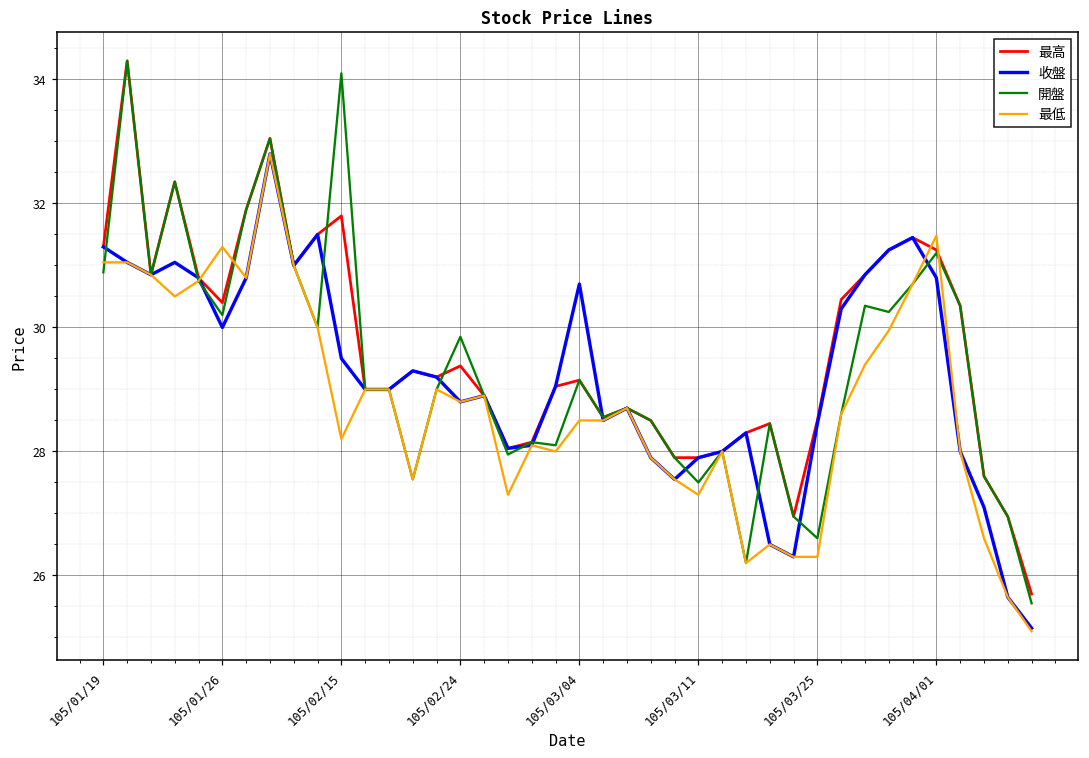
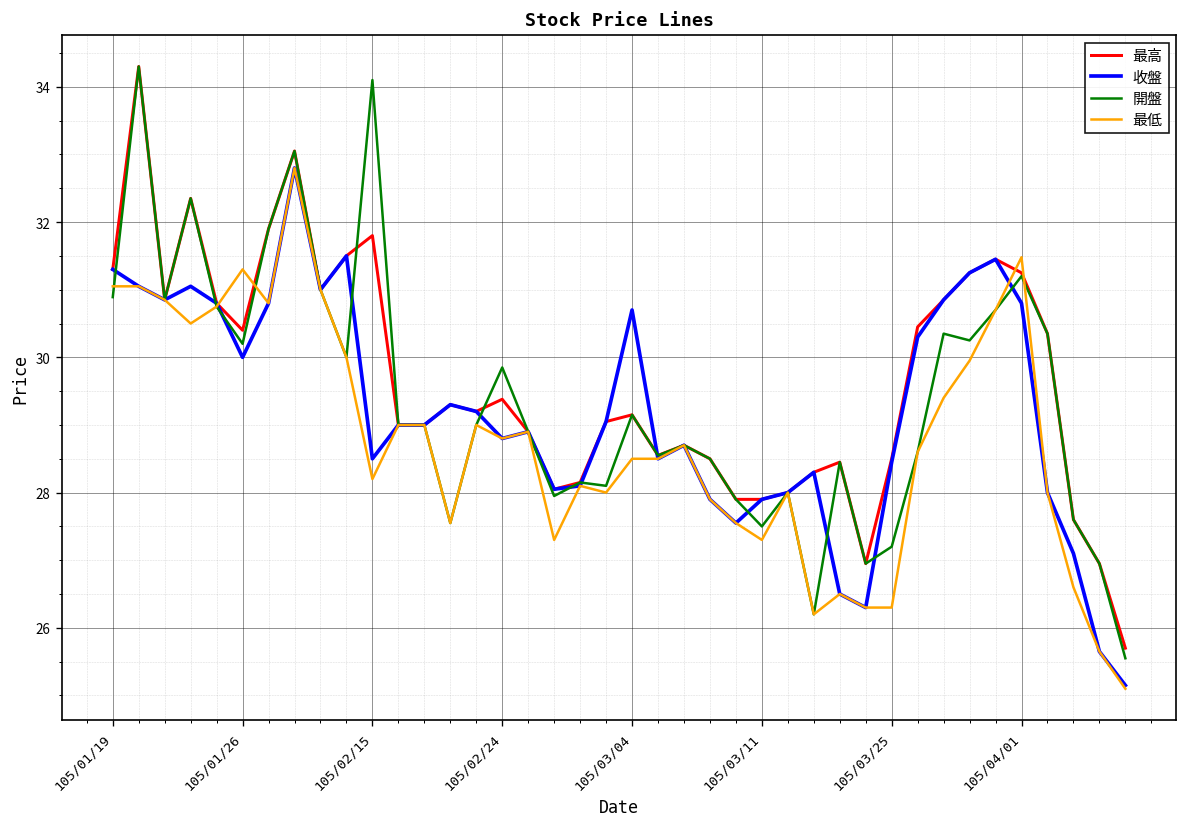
  {
    "最高": {
      "105/01/26": 30.4,
      "105/02/15": 31.8,
      "105/02/24": 29.4,
      "105/03/25": 28.5,
      "105/04/01": 31.3
    },
    "收盤": {
      "105/01/26": 30.0,
-     "105/02/15": 29.5,
+     "105/02/15": 28.5,
      "105/03/04": 30.7,
      "105/03/25": 28.5,
      "105/04/01": 30.8
    },
    "開盤": {
      "105/01/19": 30.9,
      "105/01/26": 30.2,
      "105/02/15": 34.1,
      "105/02/24": 29.9,
      "105/03/11": 27.5,
-     "105/03/25": 26.6,
+     "105/03/25": 27.2,
      "105/04/01": 31.2
    },
    "最低": {
      "105/01/19": 31.1,
      "105/01/26": 31.3,
      "105/02/15": 28.2,
      "105/03/04": 28.5,
      "105/03/11": 27.3,
      "105/03/25": 26.3,
      "105/04/01": 31.5
    }
  }
